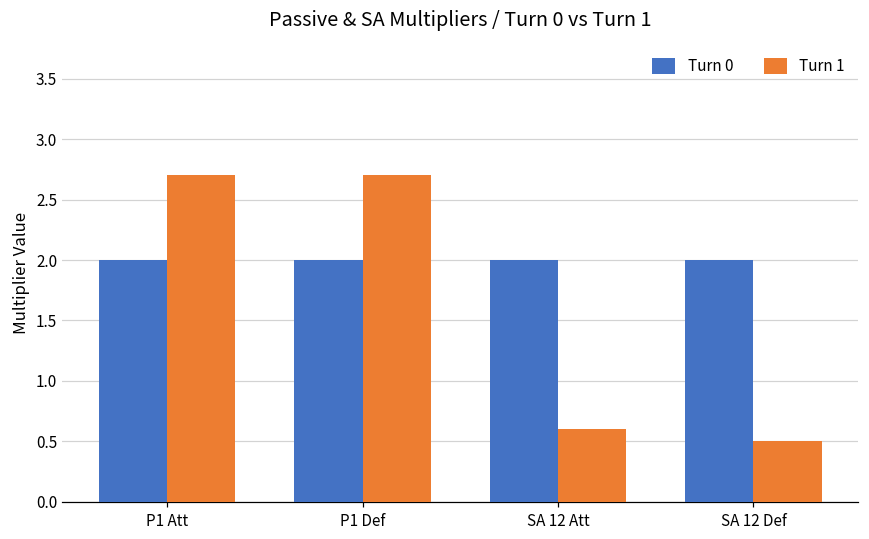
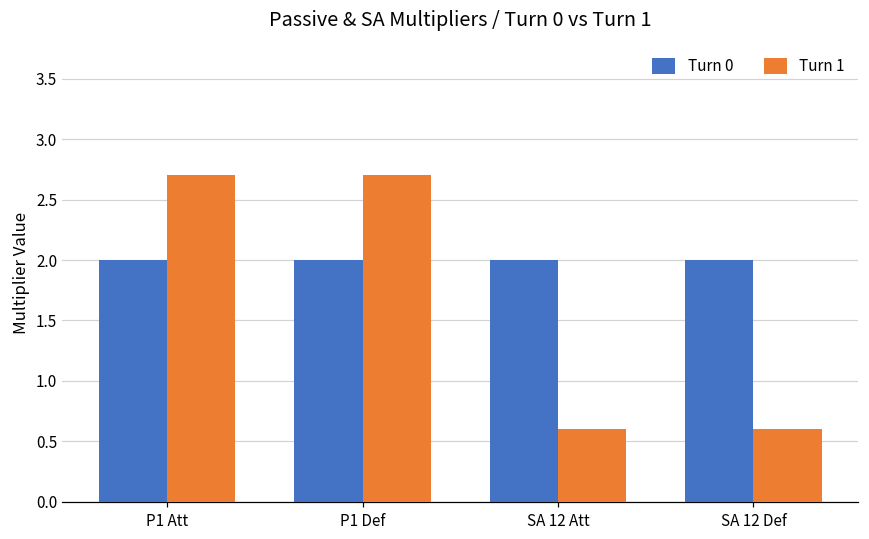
  {
    "Turn 0": {
      "P1 Att": 2.0,
      "P1 Def": 2.0,
      "SA 12 Att": 2.0,
      "SA 12 Def": 2.0
    },
    "Turn 1": {
      "P1 Att": 2.7,
      "P1 Def": 2.7,
      "SA 12 Att": 0.6,
-     "SA 12 Def": 0.5
+     "SA 12 Def": 0.6
    }
  }
